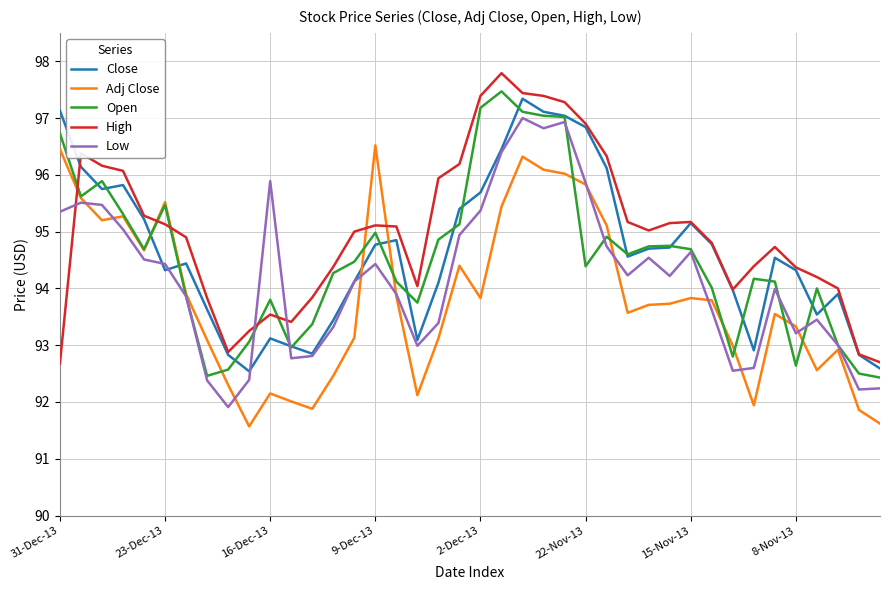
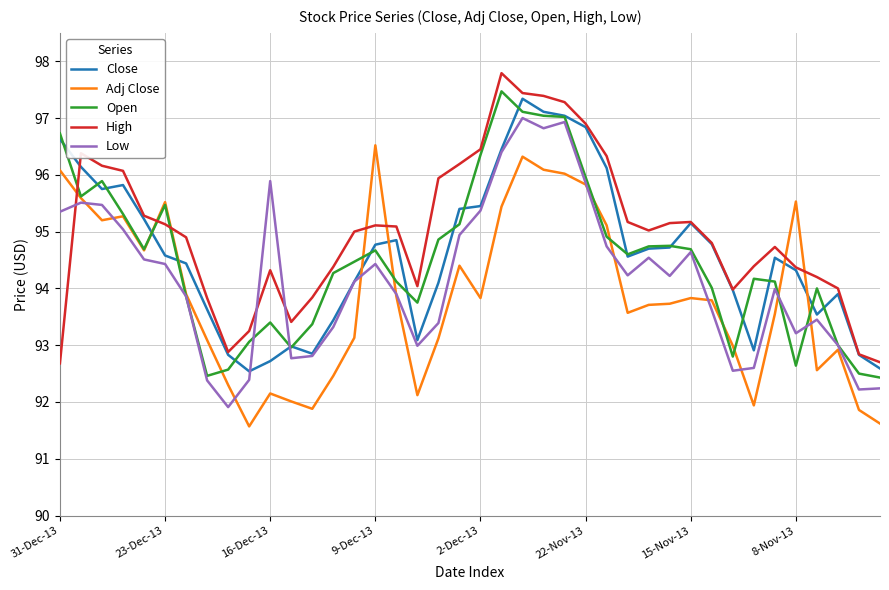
  {
    "Close": {
-     "31-Dec-13": 97.1,
-     "23-Dec-13": 94.3,
-     "16-Dec-13": 93.1,
+     "31-Dec-13": 96.6,
+     "23-Dec-13": 94.6,
+     "16-Dec-13": 92.7,
      "9-Dec-13": 94.8,
-     "2-Dec-13": 95.7,
+     "2-Dec-13": 95.5,
      "22-Nov-13": 96.8,
      "8-Nov-13": 94.3
    },
    "Adj Close": {
-     "31-Dec-13": 96.5,
+     "31-Dec-13": 96.1,
      "23-Dec-13": 95.5,
      "16-Dec-13": 92.2,
      "9-Dec-13": 96.5,
      "2-Dec-13": 93.8,
      "15-Nov-13": 93.8,
-     "8-Nov-13": 93.3
+     "8-Nov-13": 95.5
    },
    "Open": {
      "31-Dec-13": 96.7,
      "23-Dec-13": 95.5,
-     "16-Dec-13": 93.8,
-     "9-Dec-13": 95.0,
-     "2-Dec-13": 97.2,
-     "22-Nov-13": 94.4,
+     "16-Dec-13": 93.4,
+     "9-Dec-13": 94.7,
+     "2-Dec-13": 96.4,
+     "22-Nov-13": 96.0,
      "15-Nov-13": 94.7,
      "8-Nov-13": 92.6
    },
    "High": {
      "31-Dec-13": 92.7,
      "23-Dec-13": 95.1,
-     "16-Dec-13": 93.5,
+     "16-Dec-13": 94.3,
      "9-Dec-13": 95.1,
-     "2-Dec-13": 97.4,
+     "2-Dec-13": 96.5,
      "22-Nov-13": 96.9,
      "8-Nov-13": 94.4
    },
    "Low": {
      "31-Dec-13": 95.4,
      "23-Dec-13": 94.4,
      "16-Dec-13": 95.9,
      "9-Dec-13": 94.4,
      "2-Dec-13": 95.4,
      "15-Nov-13": 94.6,
      "8-Nov-13": 93.2
    }
  }
